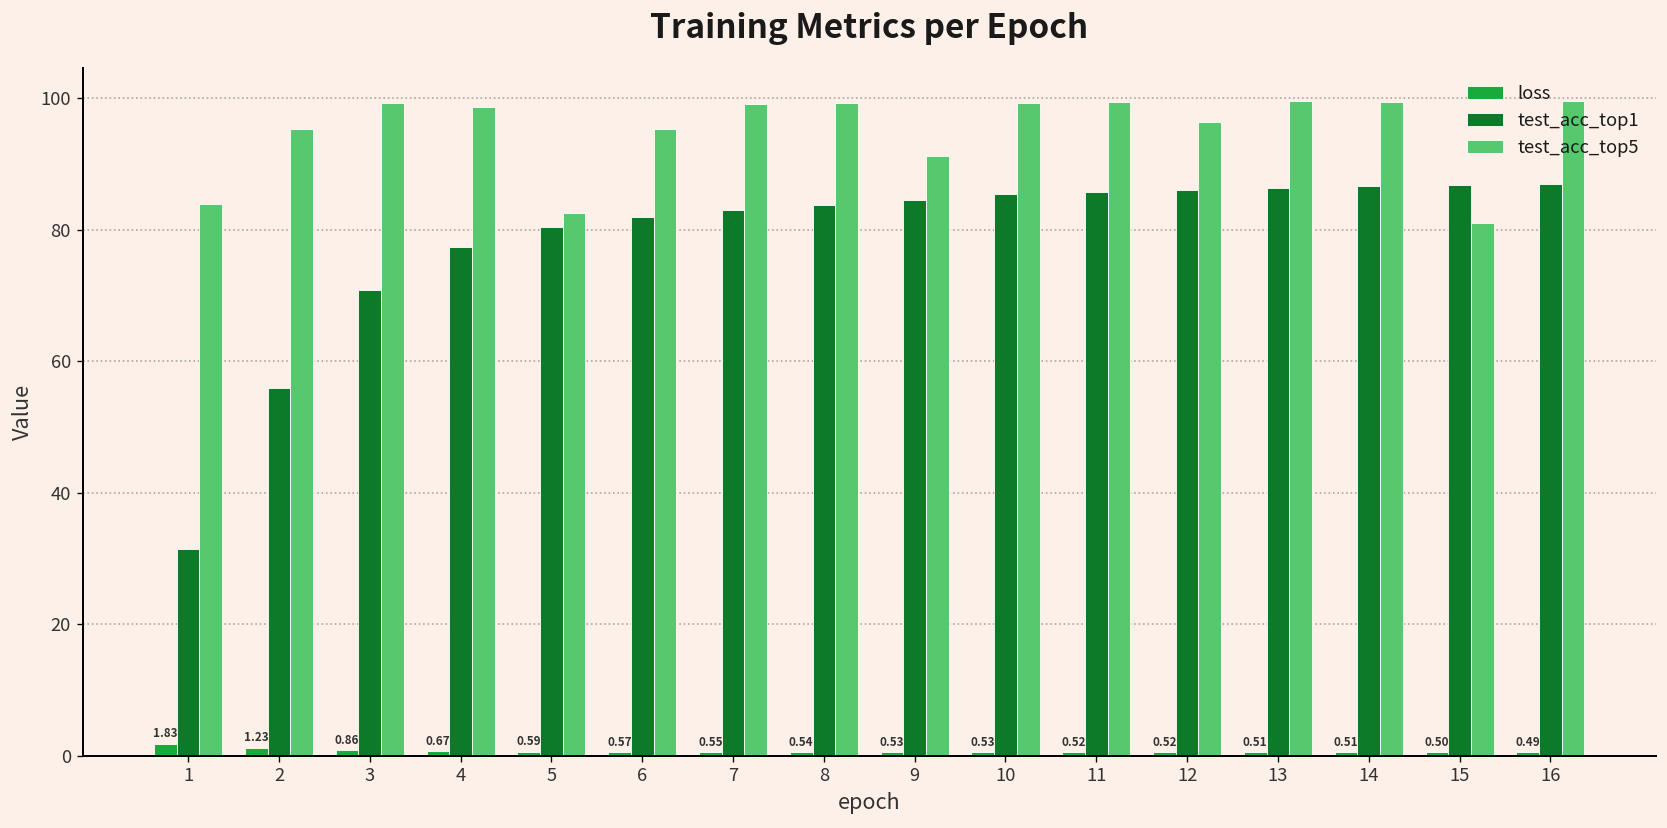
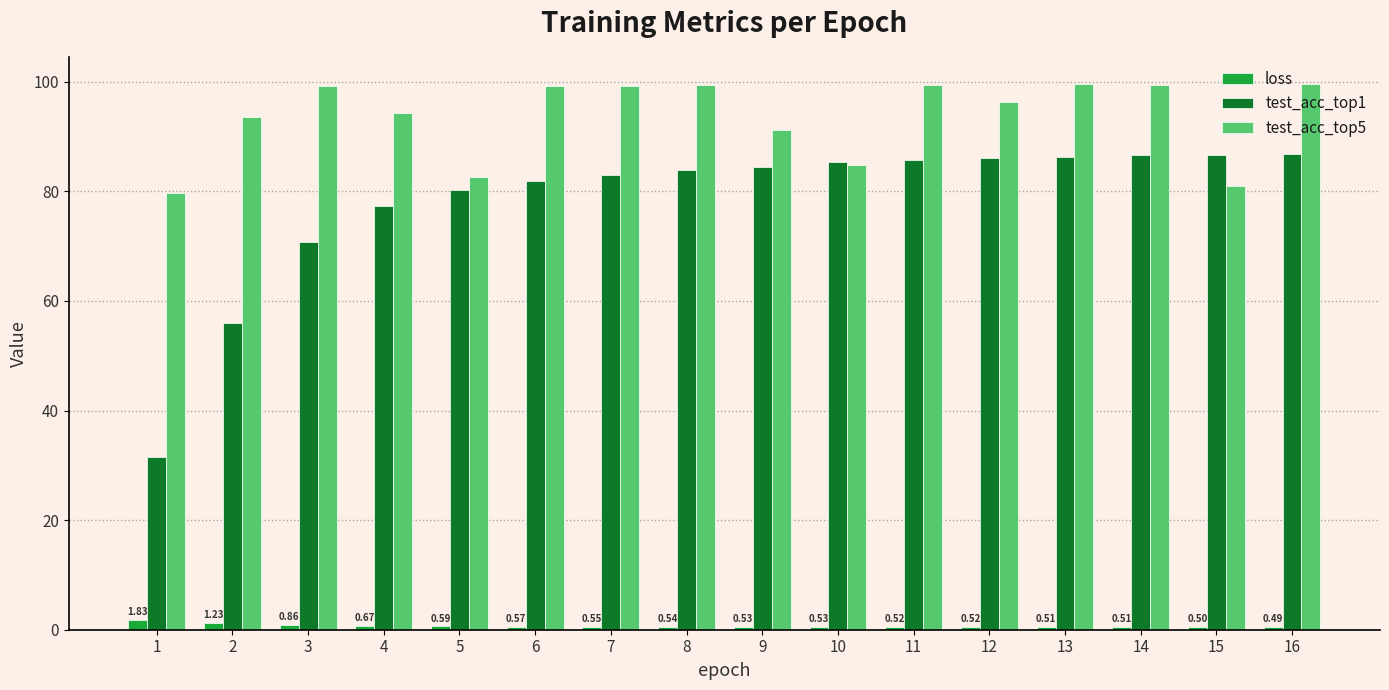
  {
    "test_acc_top5": {
-     "1": 84,
-     "2": 95,
+     "1": 80,
+     "2": 94,
      "3": 99,
-     "4": 99,
+     "4": 94,
      "5": 83,
-     "6": 95,
+     "6": 99,
      "7": 99,
      "8": 99,
      "9": 91,
-     "10": 99,
+     "10": 85,
      "11": 99,
      "12": 96,
      "13": 100,
      "14": 99,
      "15": 81,
      "16": 99
    }
  }
